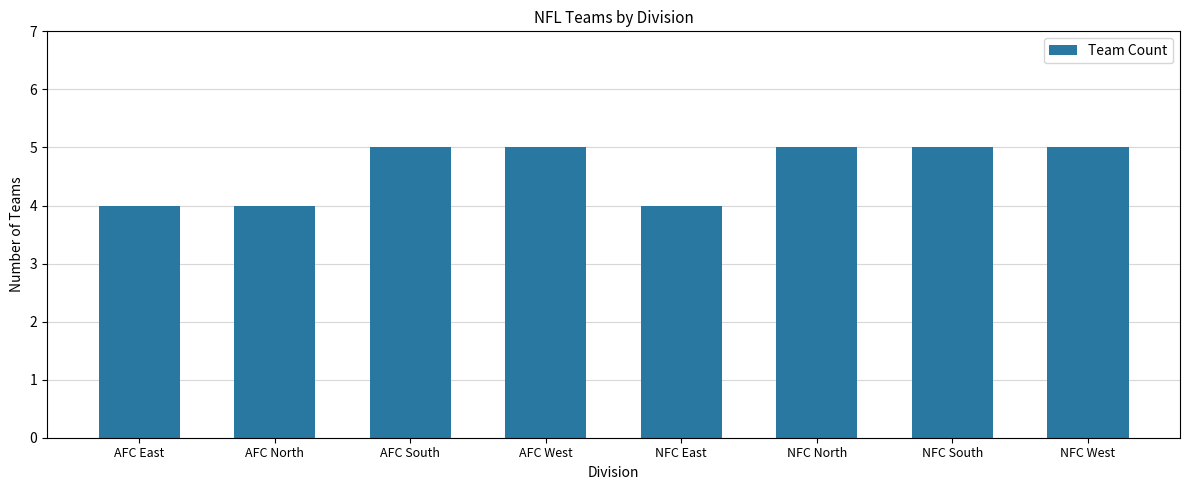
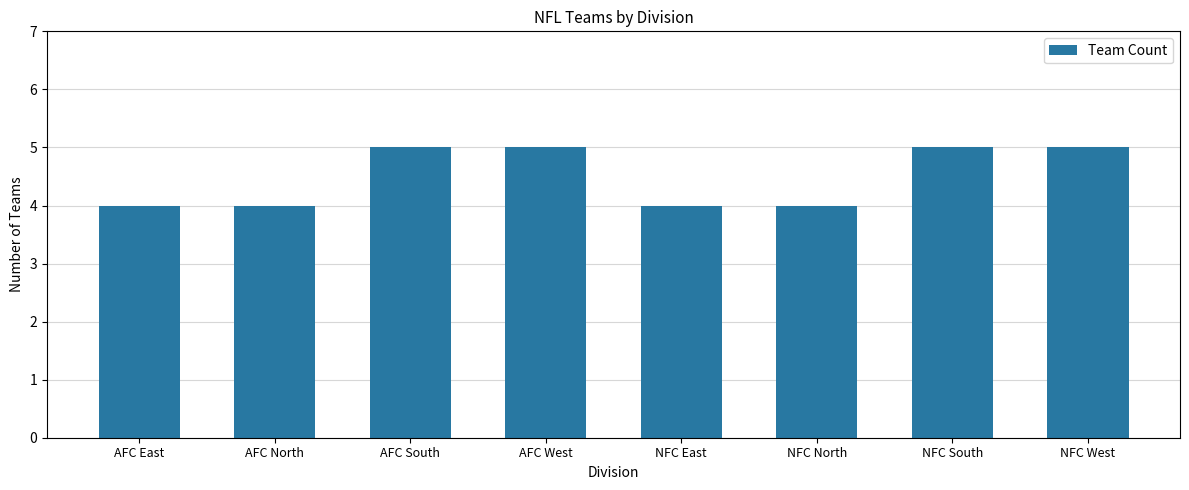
  {
    "AFC East": 4,
    "AFC North": 4,
    "AFC South": 5,
    "AFC West": 5,
    "NFC East": 4,
-   "NFC North": 5,
+   "NFC North": 4,
    "NFC South": 5,
    "NFC West": 5
  }
